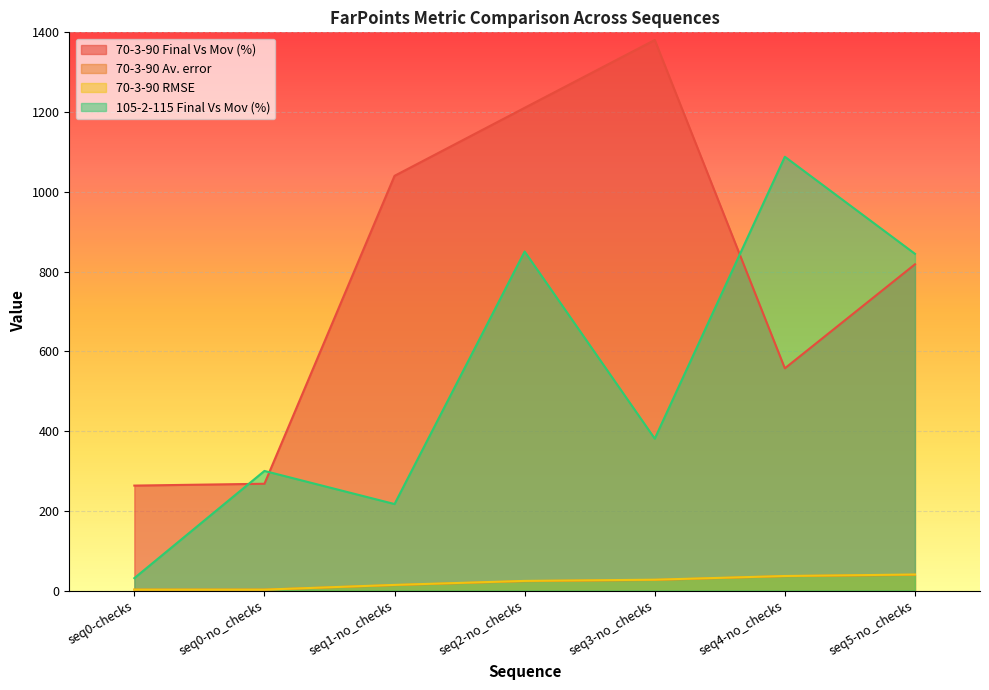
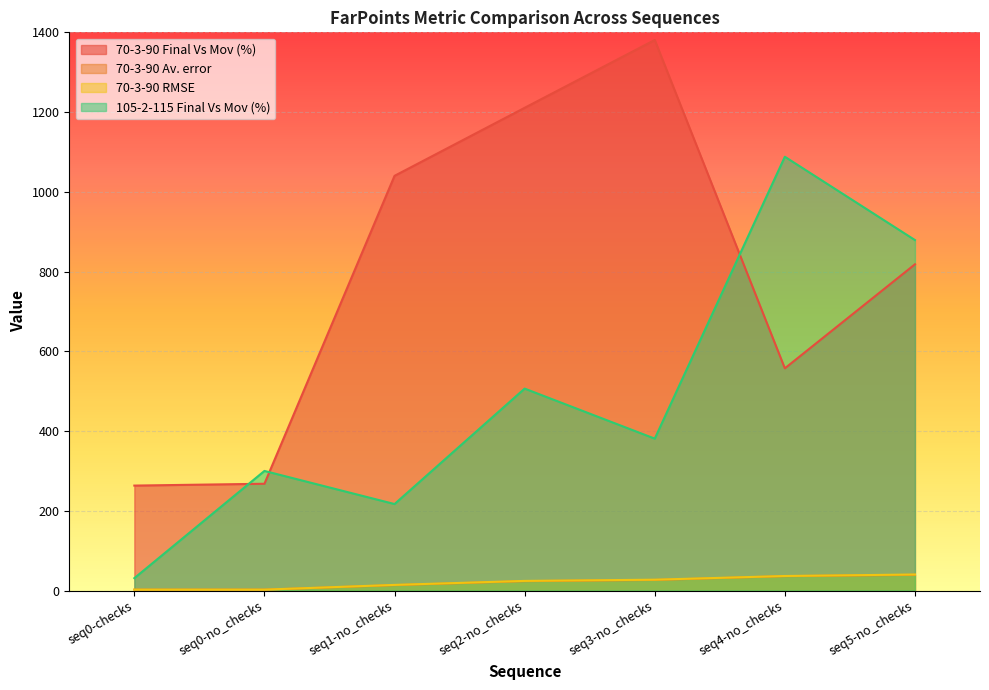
  {
    "105-2-115 Final Vs Mov (%)": {
      "seq0-checks": 30,
      "seq0-no_checks": 300,
      "seq1-no_checks": 220,
-     "seq2-no_checks": 850,
+     "seq2-no_checks": 510,
      "seq3-no_checks": 380,
      "seq4-no_checks": 1090,
-     "seq5-no_checks": 840
+     "seq5-no_checks": 880
    }
  }
